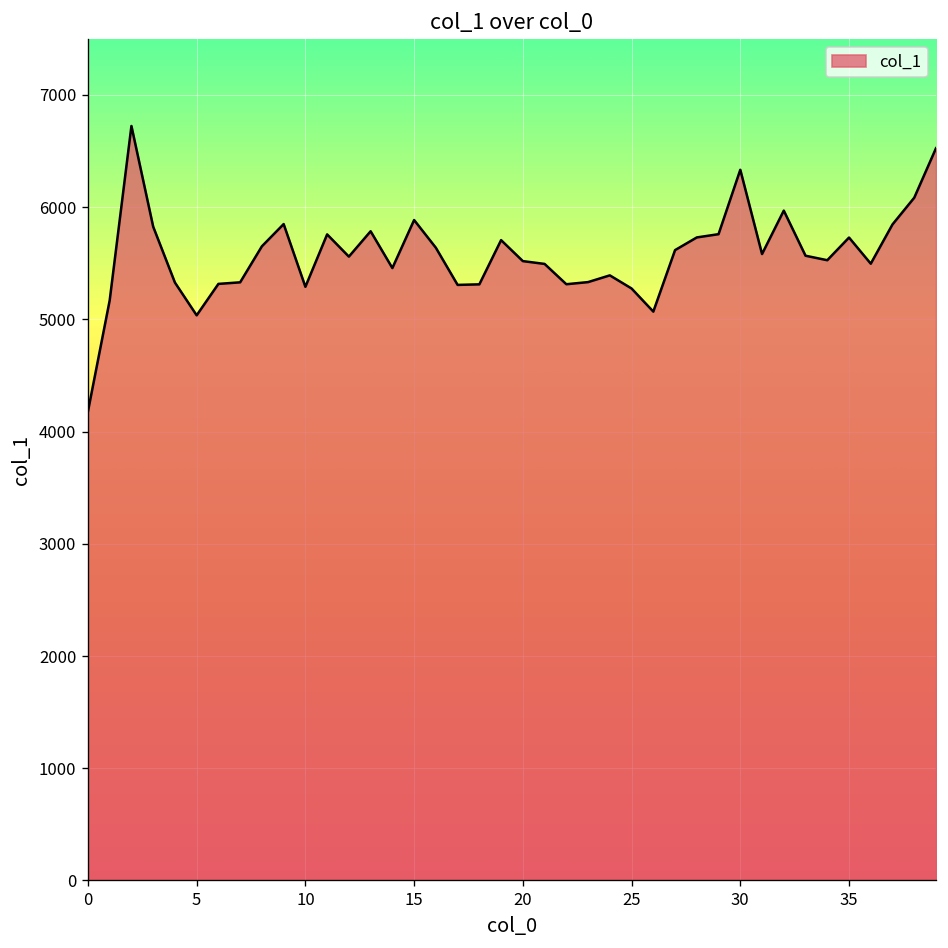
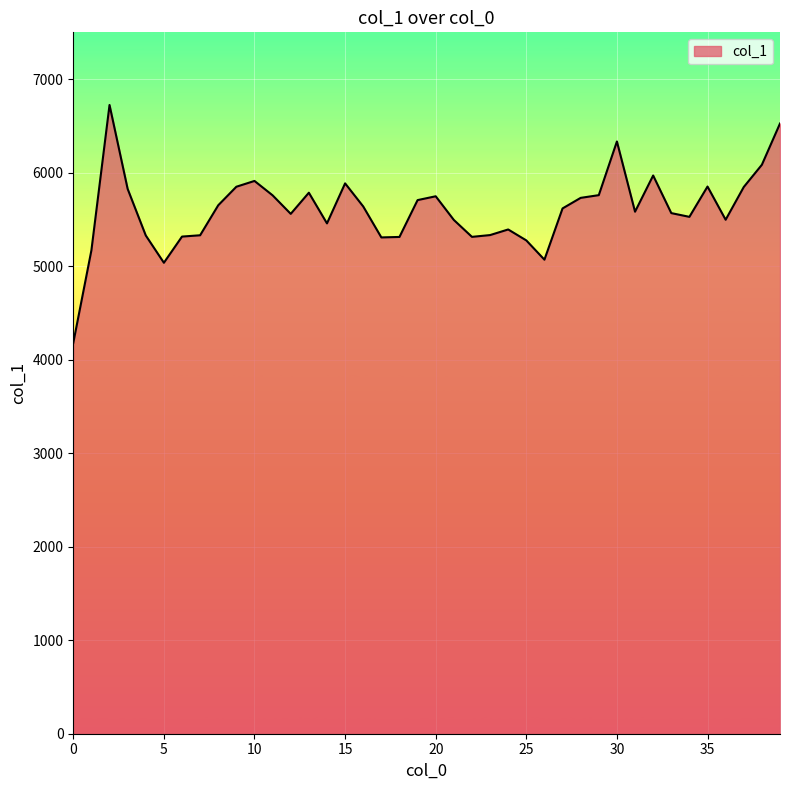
  {
    "0": 4200,
    "5": 5000,
-   "10": 5300,
+   "10": 5900,
    "15": 5900,
-   "20": 5500,
+   "20": 5700,
    "25": 5300,
    "30": 6300,
-   "35": 5700
+   "35": 5900
  }
